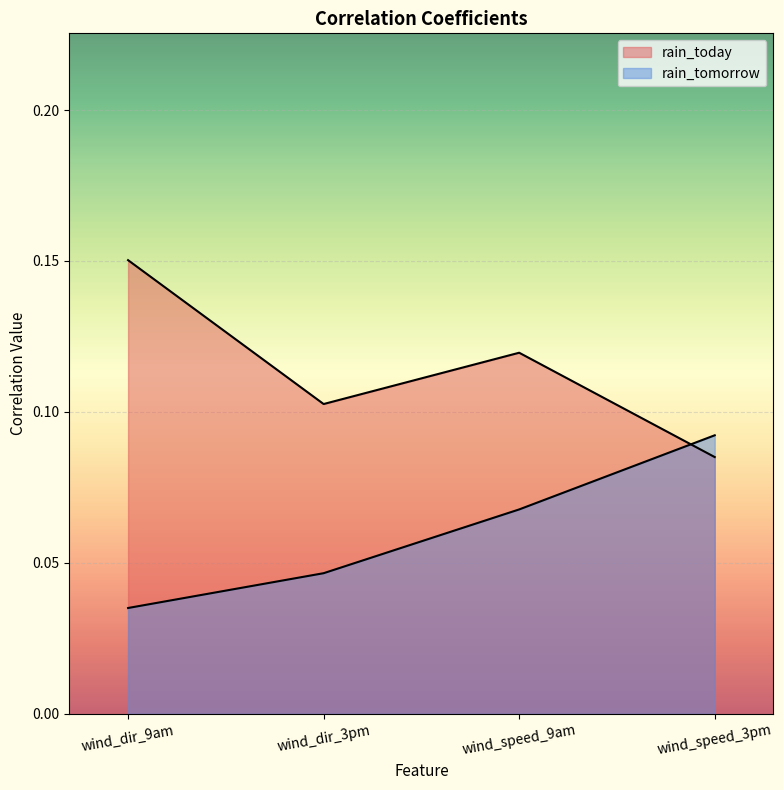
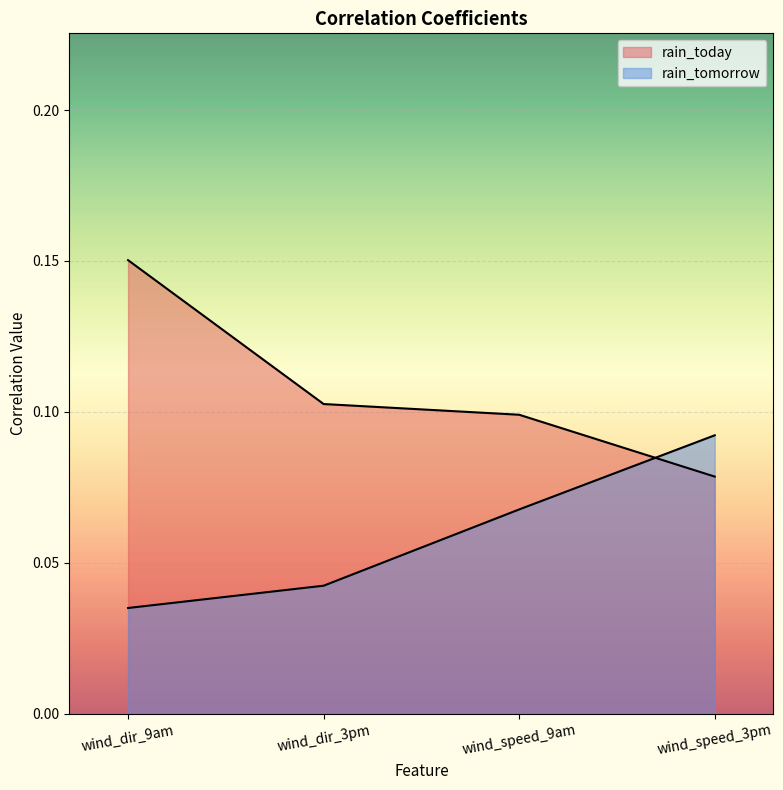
  {
    "rain_today": {
      "wind_dir_9am": 0.150,
      "wind_dir_3pm": 0.103,
-     "wind_speed_9am": 0.120,
-     "wind_speed_3pm": 0.085
+     "wind_speed_9am": 0.099,
+     "wind_speed_3pm": 0.079
    },
    "rain_tomorrow": {
      "wind_dir_9am": 0.035,
-     "wind_dir_3pm": 0.047,
+     "wind_dir_3pm": 0.042,
      "wind_speed_9am": 0.068,
      "wind_speed_3pm": 0.092
    }
  }
